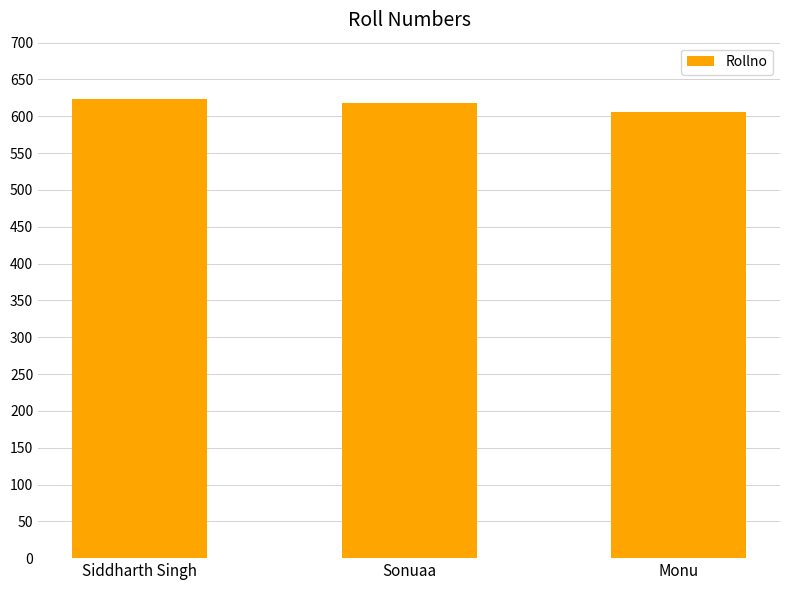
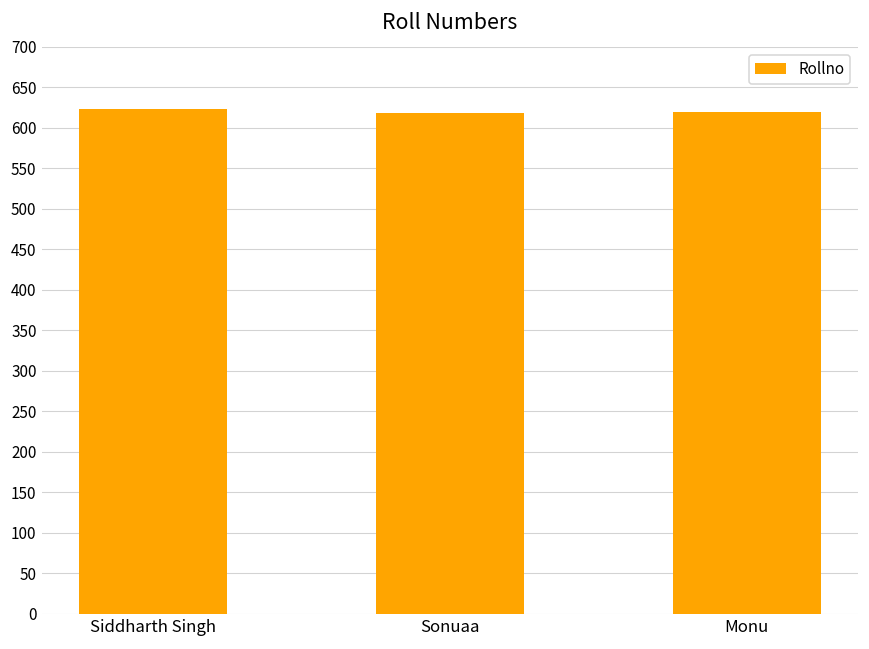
  {
    "Siddharth Singh": 620,
    "Sonuaa": 620,
-   "Monu": 610
+   "Monu": 620
  }
